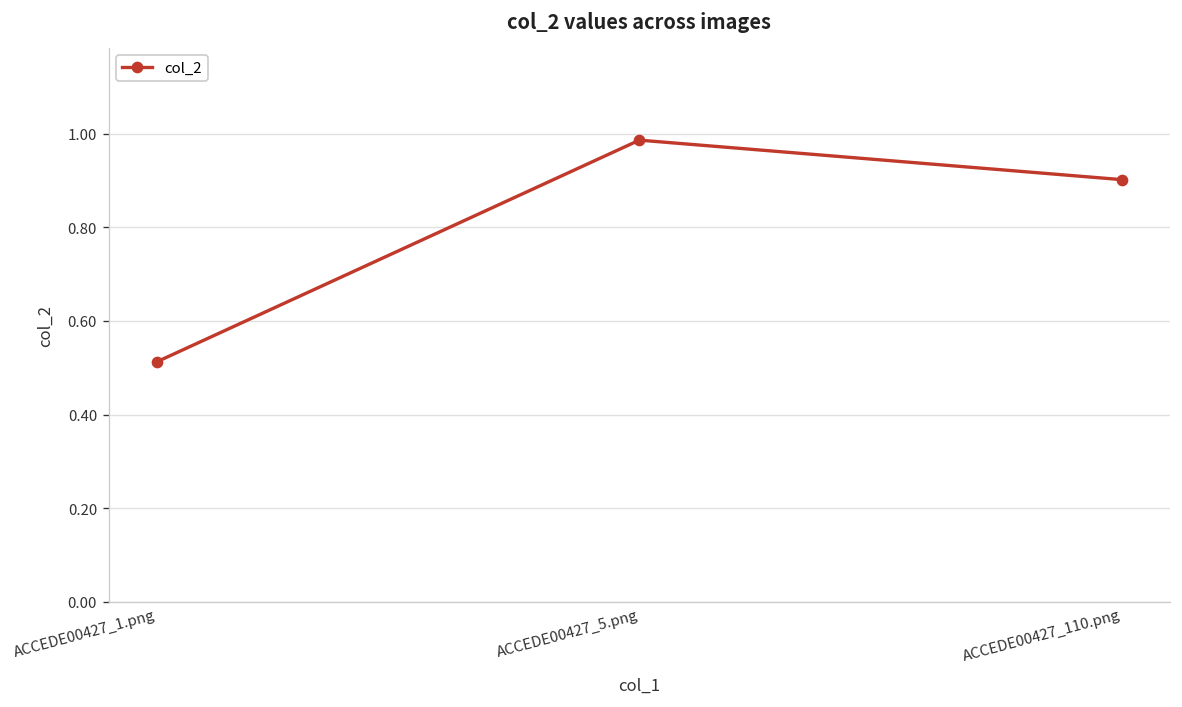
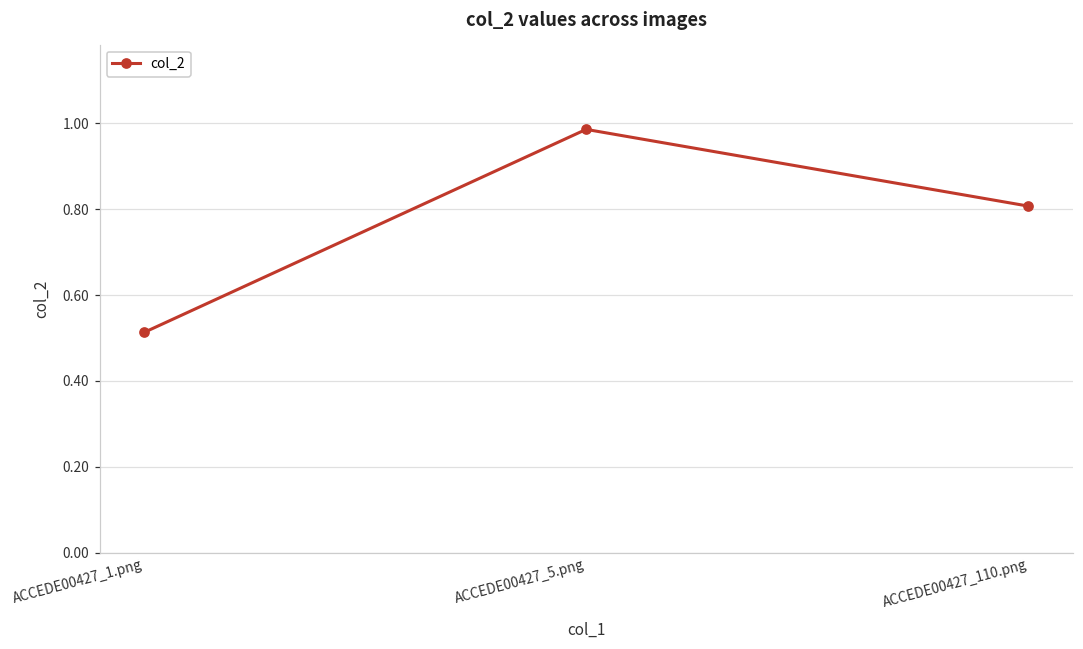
  {
    "ACCEDE00427_1.png": 0.51,
    "ACCEDE00427_5.png": 0.99,
-   "ACCEDE00427_110.png": 0.90
+   "ACCEDE00427_110.png": 0.81
  }
